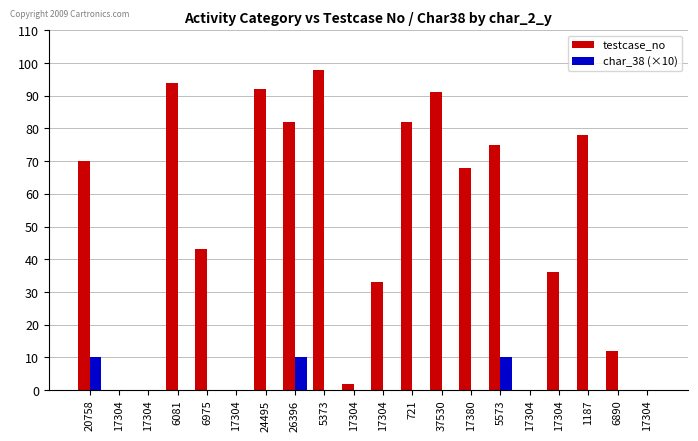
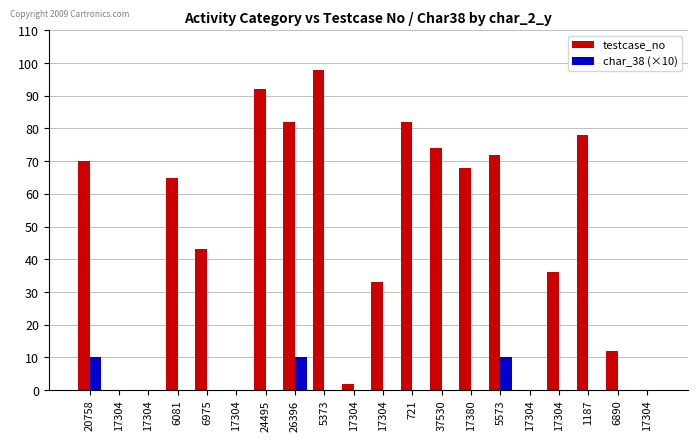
  {
    "testcase_no": {
      "20758": 70,
-     "6081": 94,
+     "6081": 65,
      "6975": 43,
      "24495": 92,
      "26396": 82,
      "5373": 98,
      "721": 82,
-     "37530": 91,
+     "37530": 74,
      "17380": 68,
-     "5573": 75,
+     "5573": 72,
      "1187": 78,
      "6890": 12
    },
    "char_38 (×10)": {
      "20758": 10,
      "6081": 0,
      "6975": 0,
      "24495": 0,
      "26396": 10,
      "5373": 0,
      "721": 0,
      "37530": 0,
      "17380": 0,
      "5573": 10,
      "1187": 0,
      "6890": 0
    }
  }
